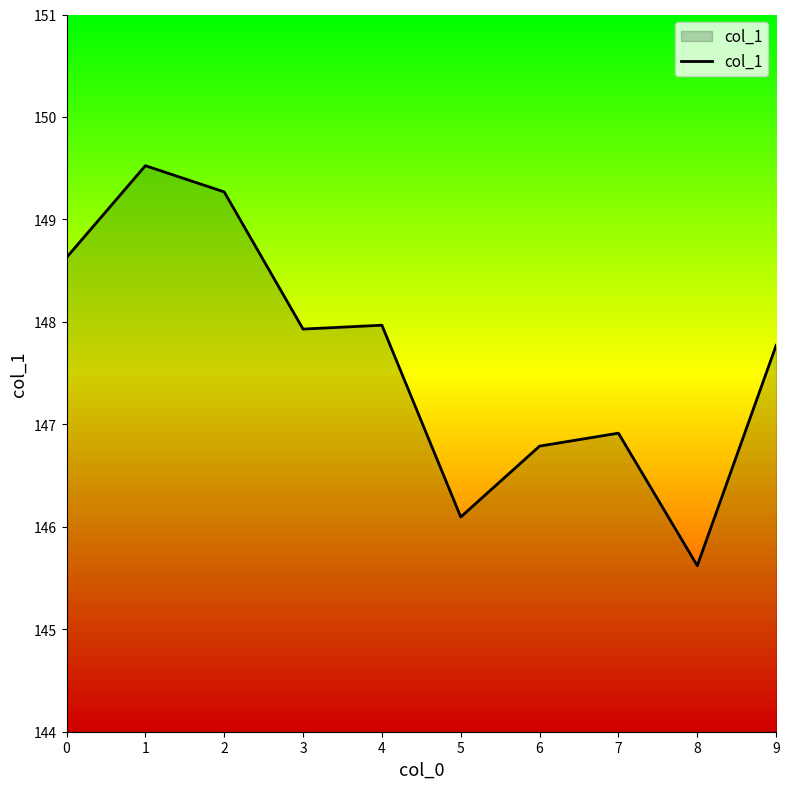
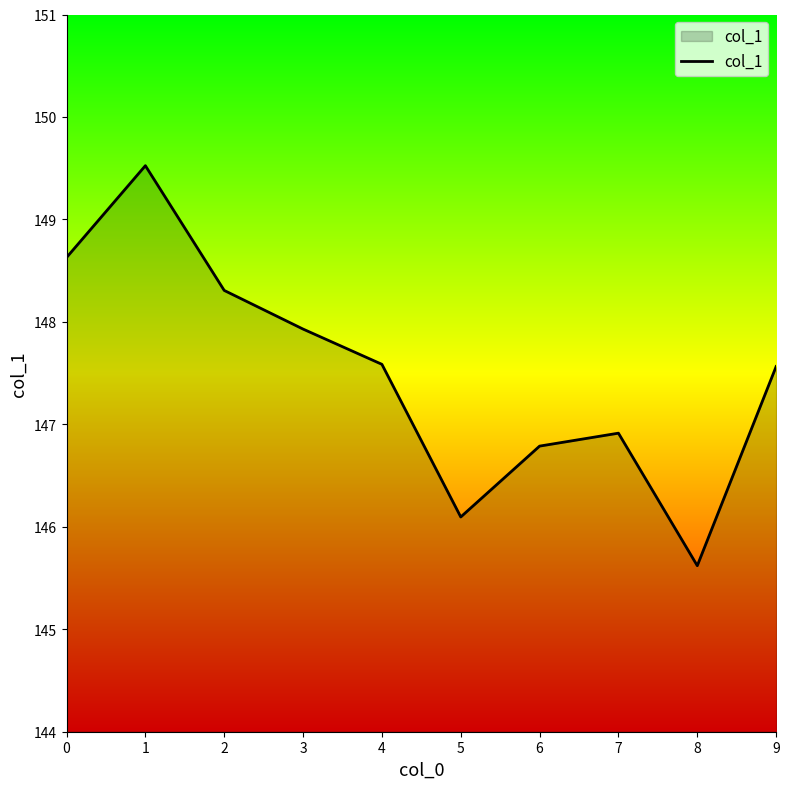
  {
    "0": 148.63,
    "1": 149.52,
-   "2": 149.27,
+   "2": 148.31,
    "3": 147.93,
-   "4": 147.97,
+   "4": 147.59,
    "5": 146.10,
    "6": 146.79,
    "7": 146.91,
    "8": 145.62,
-   "9": 147.77
+   "9": 147.56
  }
